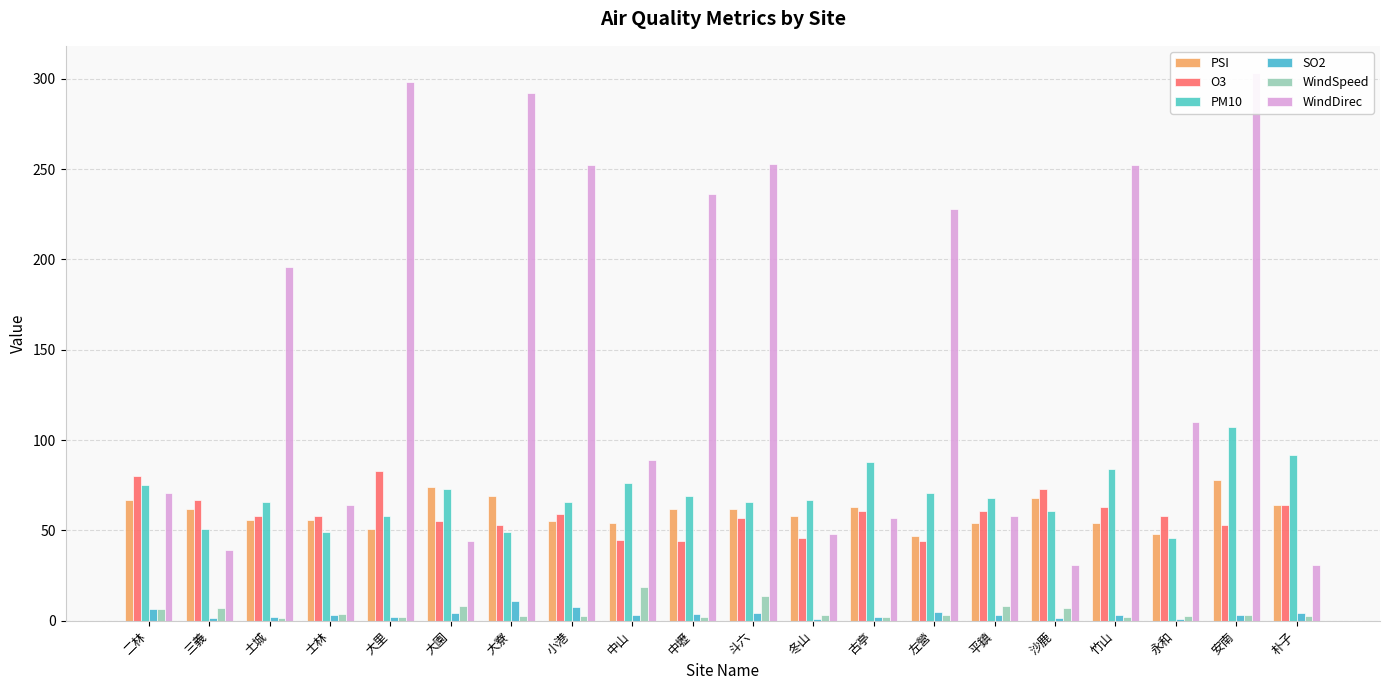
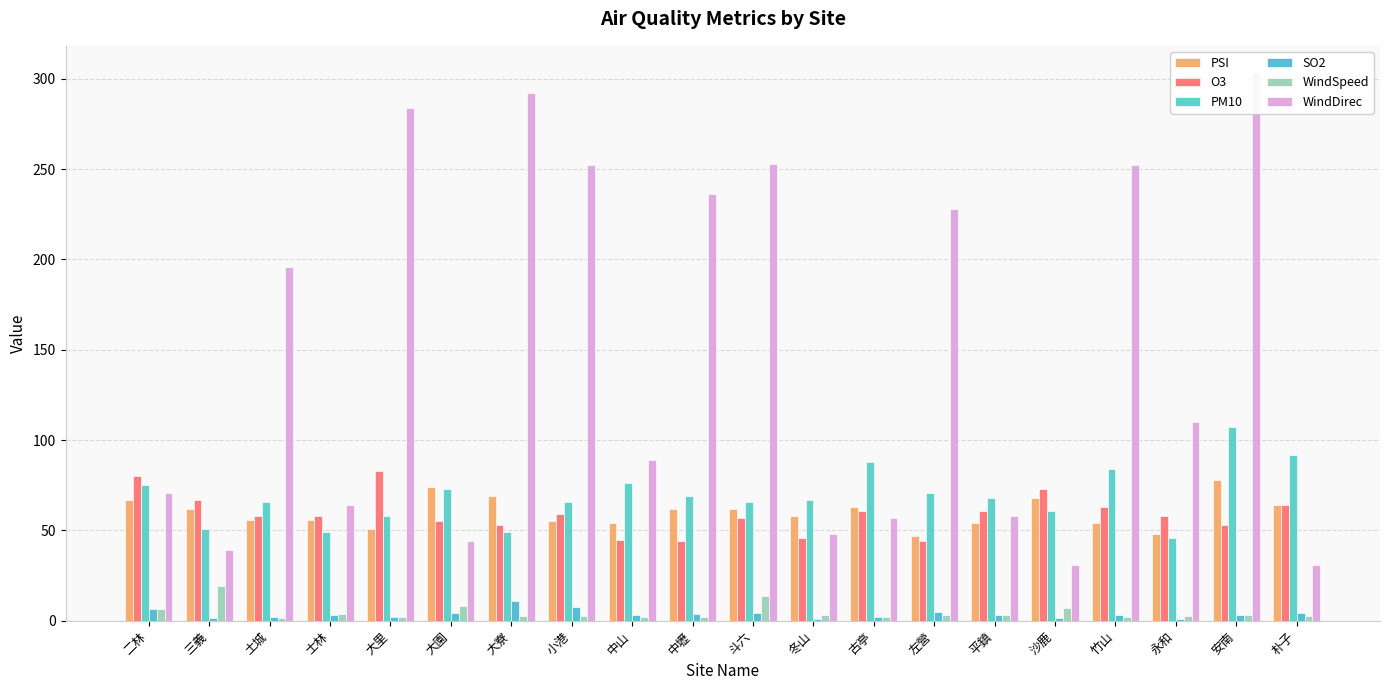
  {
    "WindSpeed": {
      "二林": 7,
-     "三義": 7,
+     "三義": 19,
      "土城": 2,
      "士林": 4,
      "大里": 2,
      "大園": 8,
      "大寮": 3,
      "小港": 3,
-     "中山": 19,
+     "中山": 2,
      "中壢": 2,
      "斗六": 14,
      "冬山": 3,
      "古亭": 2,
      "左營": 3,
-     "平鎮": 8,
+     "平鎮": 3,
      "沙鹿": 7,
      "竹山": 2,
      "永和": 3,
      "安南": 3,
      "朴子": 3
    },
    "WindDirec": {
      "二林": 71,
      "三義": 39,
      "土城": 196,
      "士林": 64,
-     "大里": 298,
+     "大里": 284,
      "大園": 44,
      "大寮": 292,
      "小港": 252,
      "中山": 89,
      "中壢": 236,
      "斗六": 253,
      "冬山": 48,
      "古亭": 57,
      "左營": 228,
      "平鎮": 58,
      "沙鹿": 31,
      "竹山": 252,
      "永和": 110,
      "朴子": 31
    }
  }
